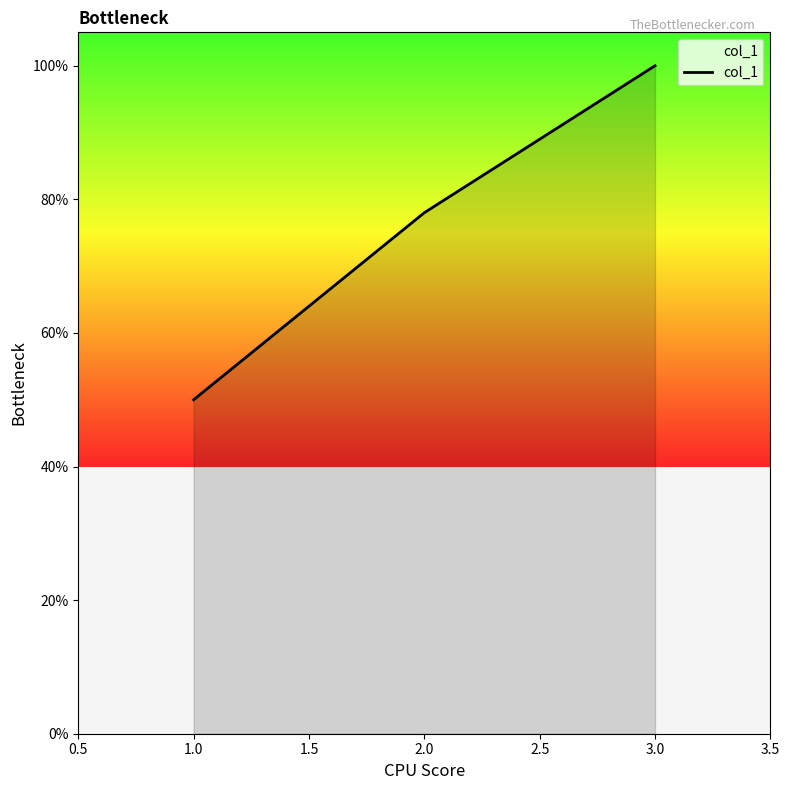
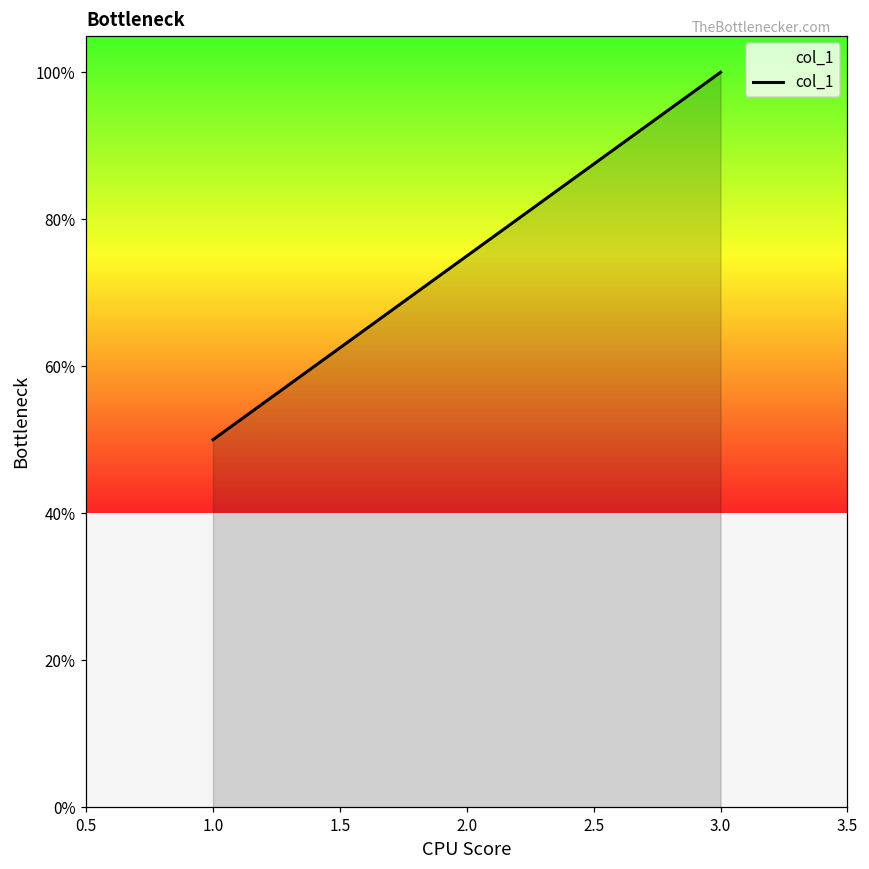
  {
    "1.0": "50%",
-   "2.0": "78%",
+   "2.0": "75%",
    "3.0": "100%"
  }
